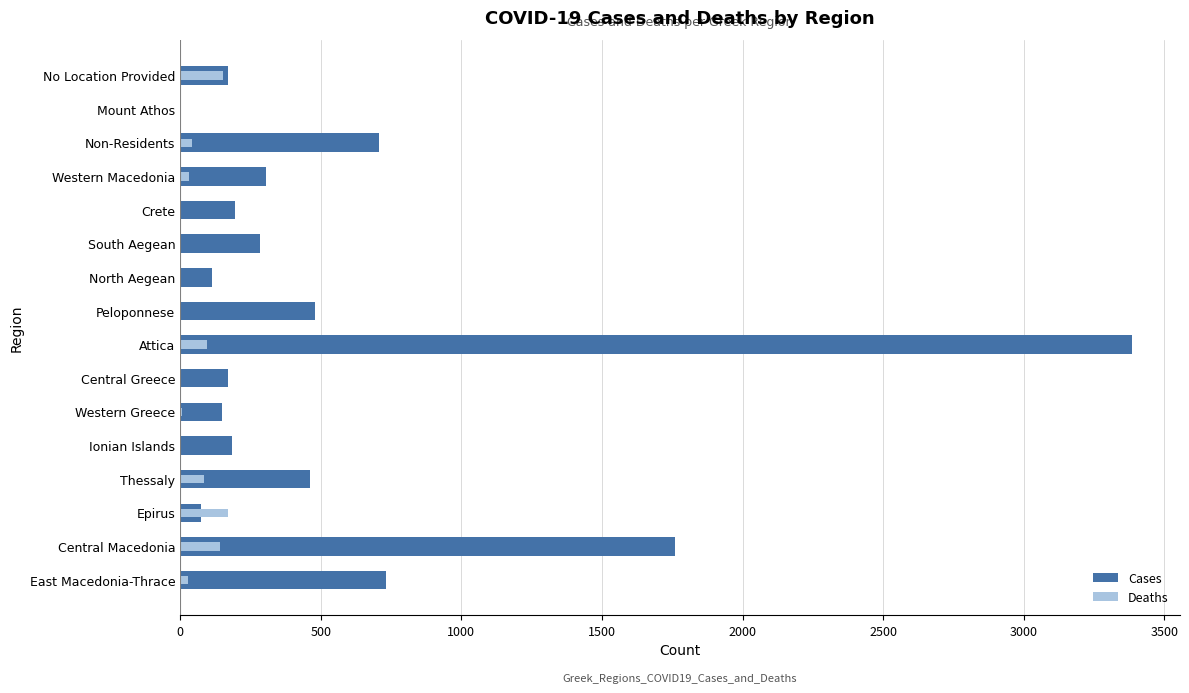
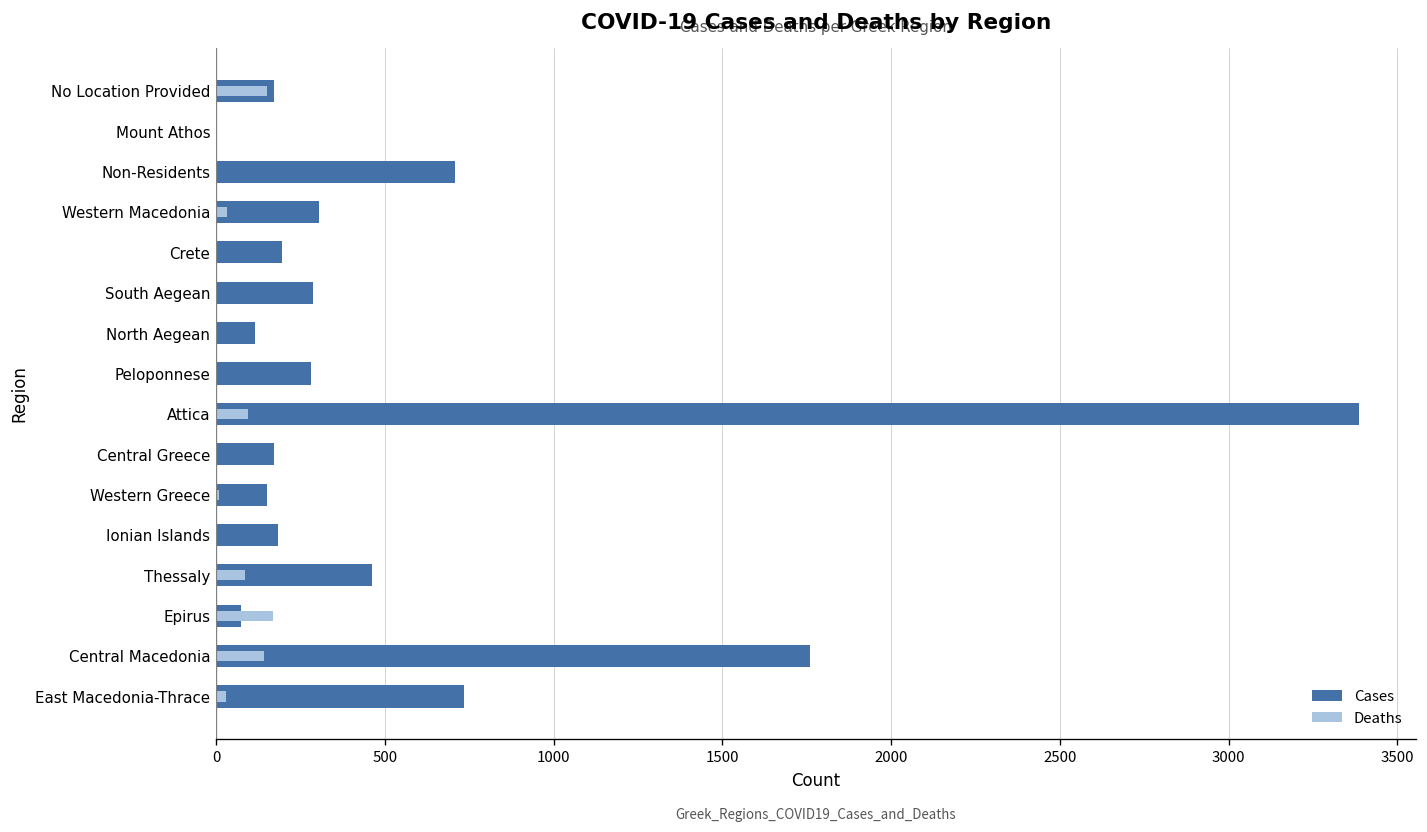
  {
    "Cases": {
      "No Location Provided": 170,
      "Non-Residents": 710,
      "Western Macedonia": 300,
      "Crete": 200,
      "South Aegean": 290,
      "North Aegean": 120,
-     "Peloponnese": 480,
+     "Peloponnese": 280,
      "Attica": 3390,
      "Central Greece": 170,
      "Western Greece": 150,
      "Ionian Islands": 190,
      "Thessaly": 460,
      "Central Macedonia": 1760,
      "East Macedonia-Thrace": 730
    },
    "Deaths": {
      "Mount Athos": 0,
-     "Non-Residents": 40,
+     "Non-Residents": 0,
      "South Aegean": 0,
      "Peloponnese": 0,
      "Central Greece": 0,
      "Epirus": 170
    }
  }
